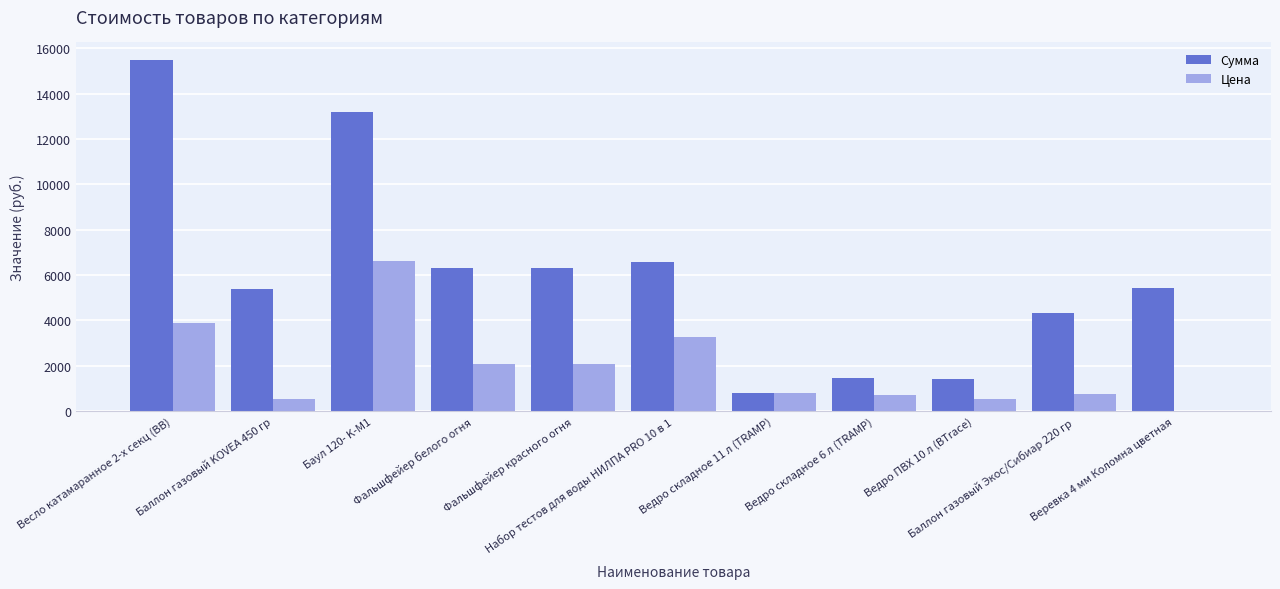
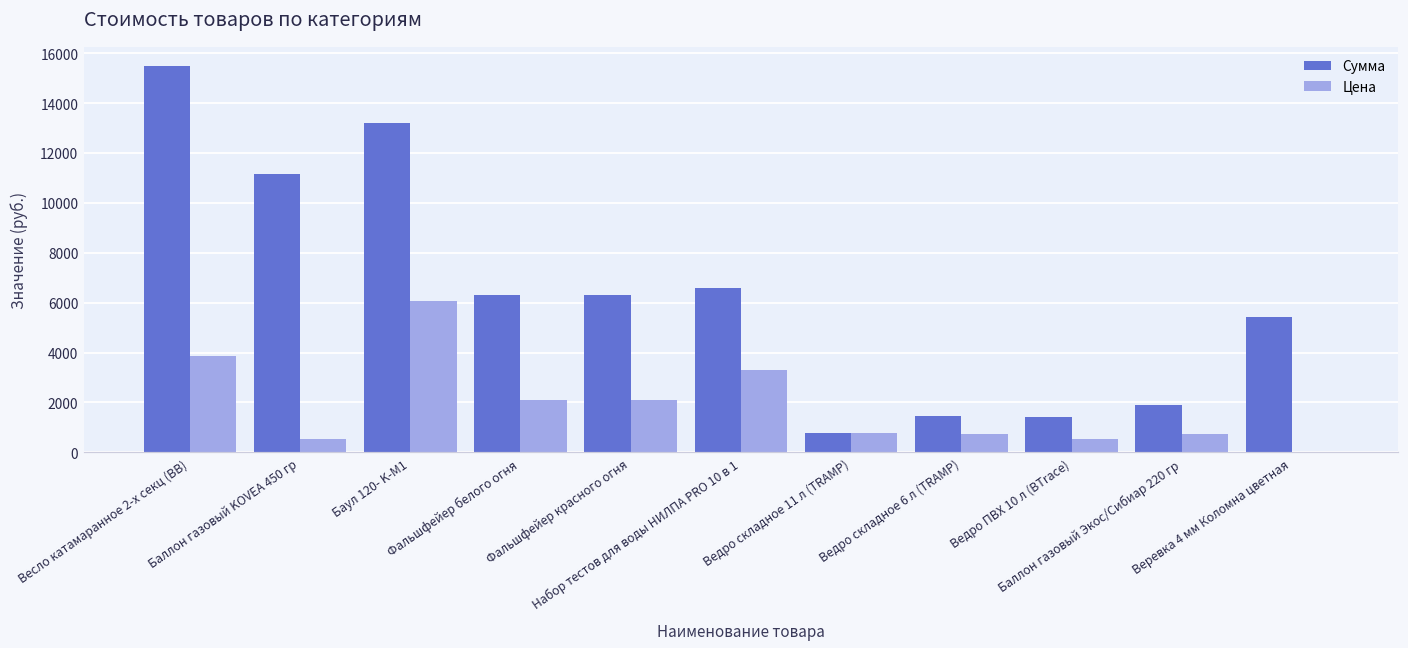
  {
    "Сумма": {
      "Весло катамаранное 2-х секц (ВВ)": 15500,
-     "Баллон газовый KOVEA 450 гр": 5400,
+     "Баллон газовый KOVEA 450 гр": 11200,
      "Баул 120- K-M1": 13200,
      "Фальшфейер белого огня": 6300,
      "Фальшфейер красного огня": 6300,
      "Набор тестов для воды НИЛПА PRO 10 в 1": 6600,
      "Ведро складное 11 л (TRAMP)": 800,
      "Ведро складное 6 л (TRAMP)": 1400,
      "Ведро ПВХ 10 л (BTrace)": 1400,
-     "Баллон газовый Экос/Сибиар 220 гр": 4300,
+     "Баллон газовый Экос/Сибиар 220 гр": 1900,
      "Веревка 4 мм Коломна цветная": 5400
    },
    "Цена": {
      "Весло катамаранное 2-х секц (ВВ)": 3900,
      "Баллон газовый KOVEA 450 гр": 500,
-     "Баул 120- K-M1": 6600,
+     "Баул 120- K-M1": 6100,
      "Фальшфейер белого огня": 2100,
      "Фальшфейер красного огня": 2100,
      "Набор тестов для воды НИЛПА PRO 10 в 1": 3300,
      "Ведро складное 11 л (TRAMP)": 800,
      "Ведро складное 6 л (TRAMP)": 700,
      "Ведро ПВХ 10 л (BTrace)": 500,
      "Баллон газовый Экос/Сибиар 220 гр": 700
    }
  }
